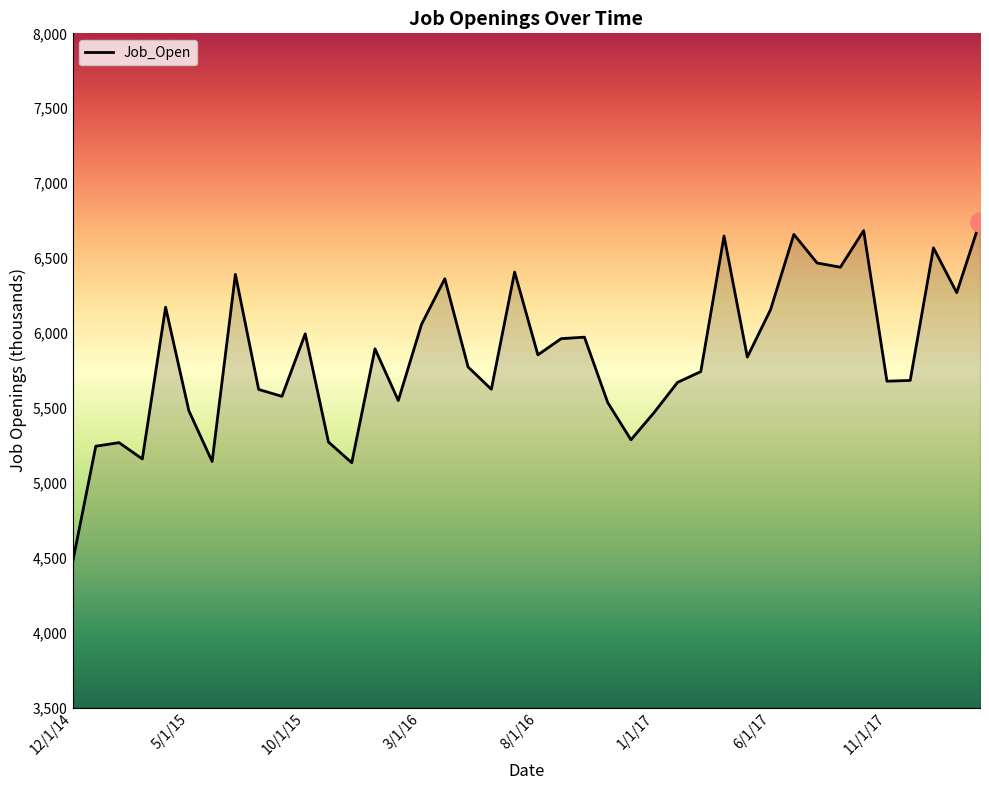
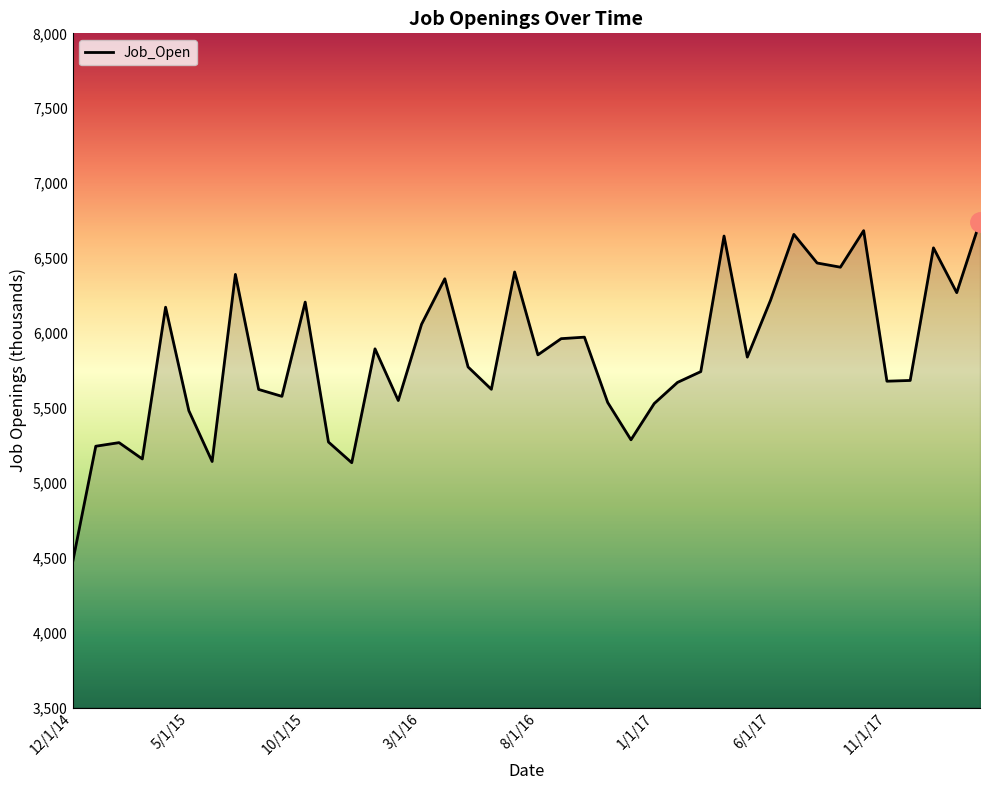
  {
    "Job_Open": {
      "12/1/14": "4,470",
      "5/1/15": "5,480",
-     "10/1/15": "5,990",
+     "10/1/15": "6,210",
      "3/1/16": "6,060",
      "8/1/16": "5,850",
-     "1/1/17": "5,470",
-     "6/1/17": "6,160",
+     "1/1/17": "5,530",
+     "6/1/17": "6,220",
      "11/1/17": "5,680"
    }
  }
